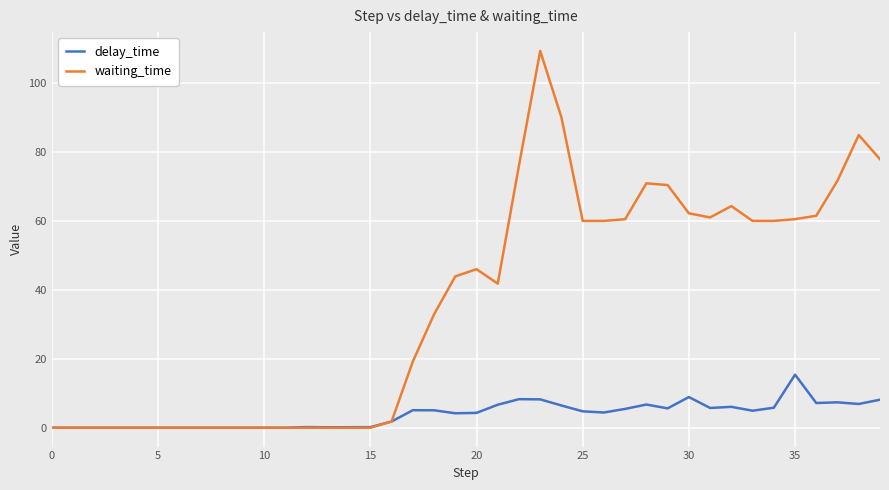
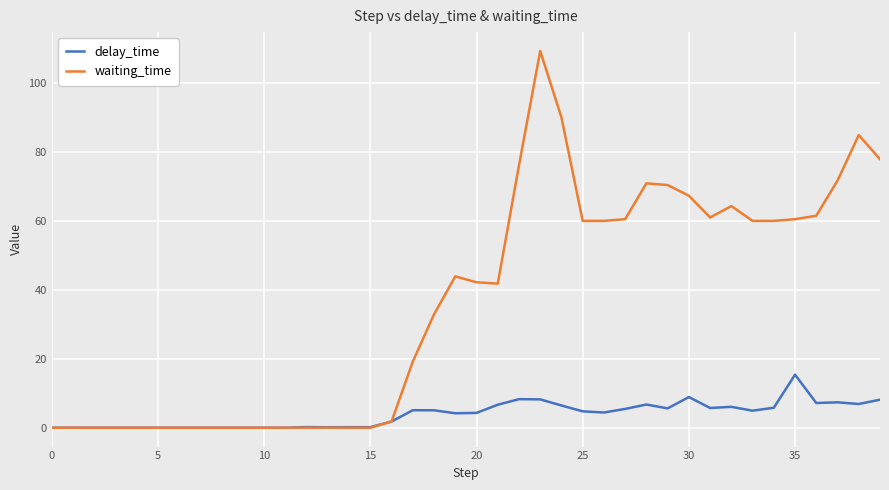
  {
    "delay_time": {
      "20": 4,
      "25": 5,
      "30": 9,
      "35": 15
    },
    "waiting_time": {
-     "20": 46,
+     "20": 42,
      "25": 60,
-     "30": 62,
+     "30": 67,
      "35": 61
    }
  }
